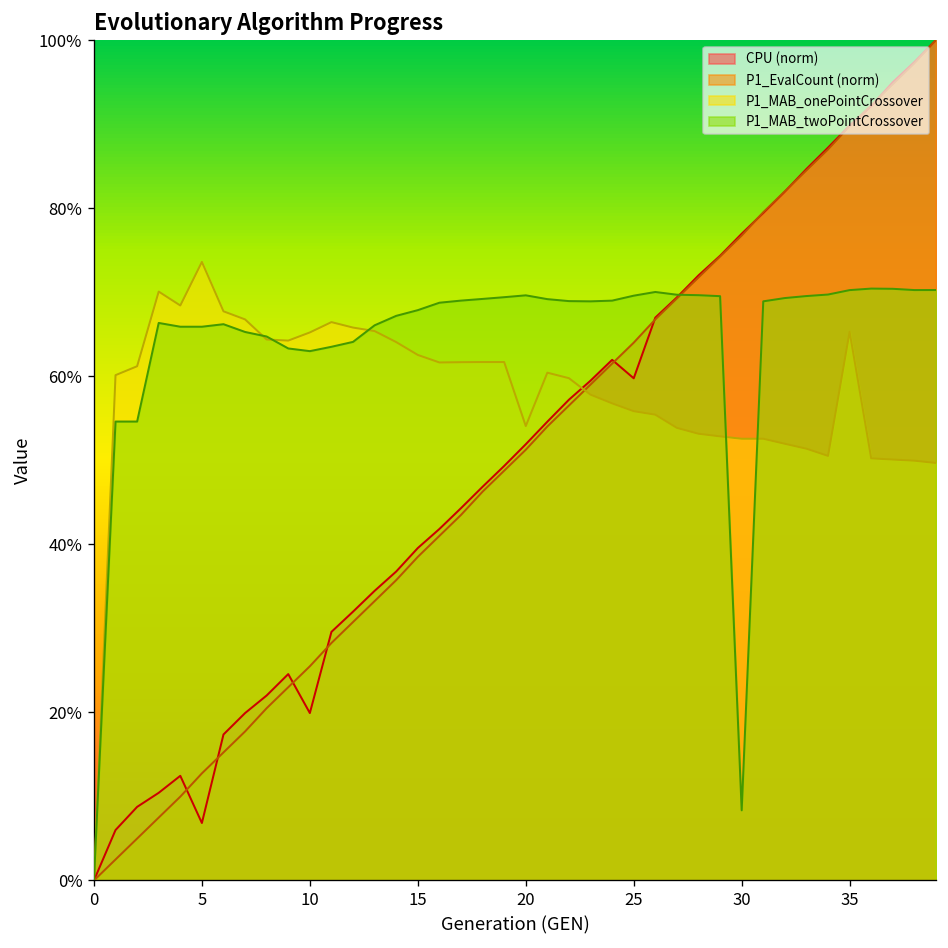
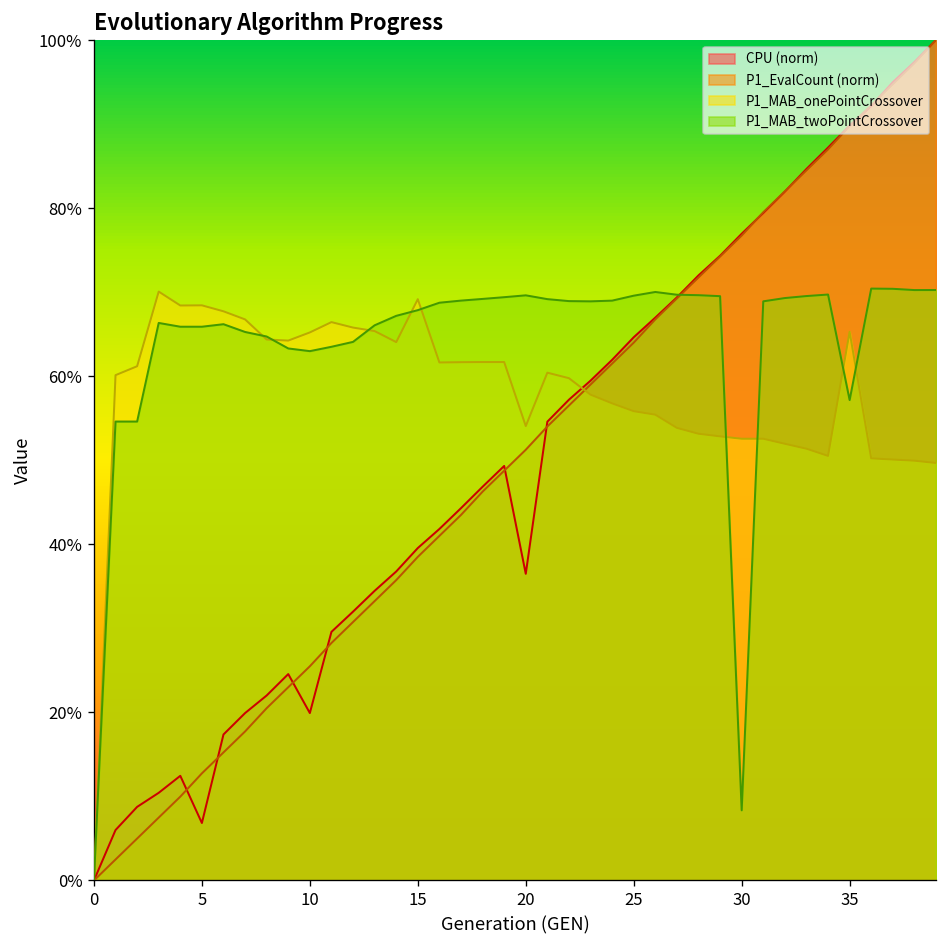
  {
    "CPU (norm)": {
      "5": "7%",
      "10": "20%",
      "15": "40%",
-     "20": "52%",
-     "25": "60%"
+     "20": "36%",
+     "25": "65%"
    },
    "P1_EvalCount (norm)": {
      "5": "13%",
      "10": "25%",
      "15": "39%",
      "20": "51%",
      "25": "64%"
    },
    "P1_MAB_onePointCrossover": {
-     "5": "74%",
+     "5": "68%",
      "10": "65%",
-     "15": "63%",
+     "15": "69%",
      "20": "54%",
      "25": "56%",
      "30": "53%",
      "35": "65%"
    },
    "P1_MAB_twoPointCrossover": {
      "5": "66%",
      "10": "63%",
      "15": "68%",
      "20": "70%",
      "25": "70%",
      "30": "8%",
-     "35": "70%"
+     "35": "57%"
    }
  }
